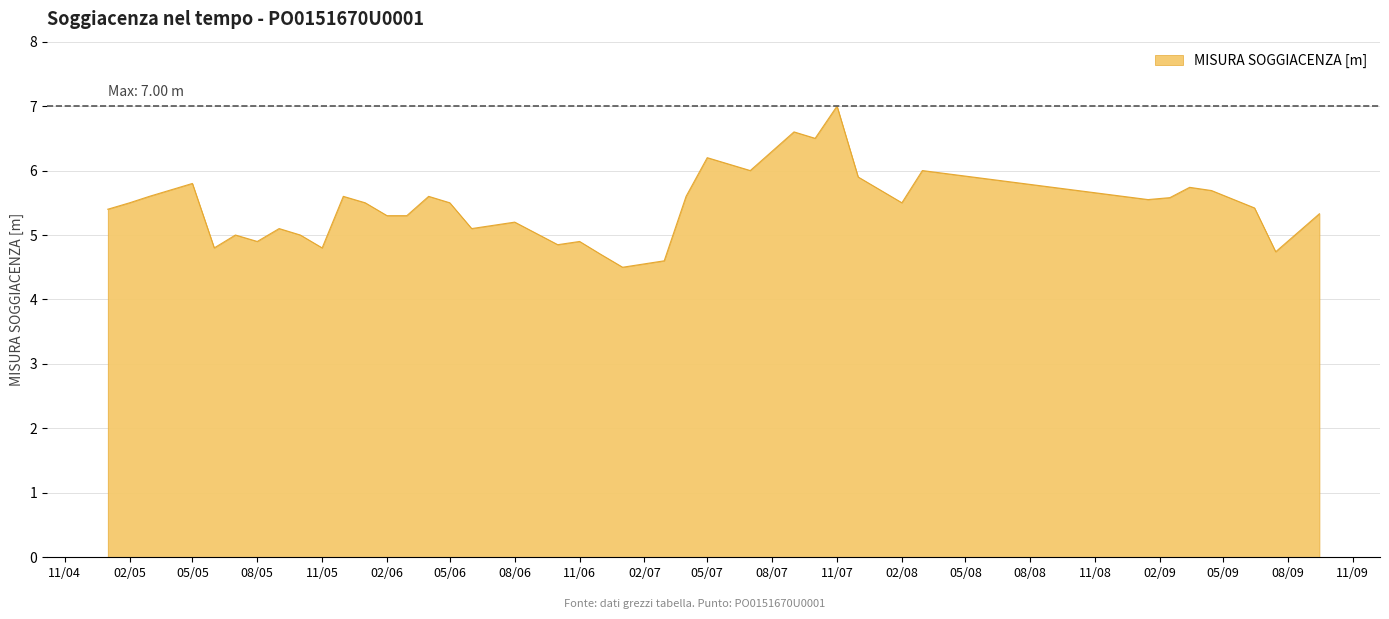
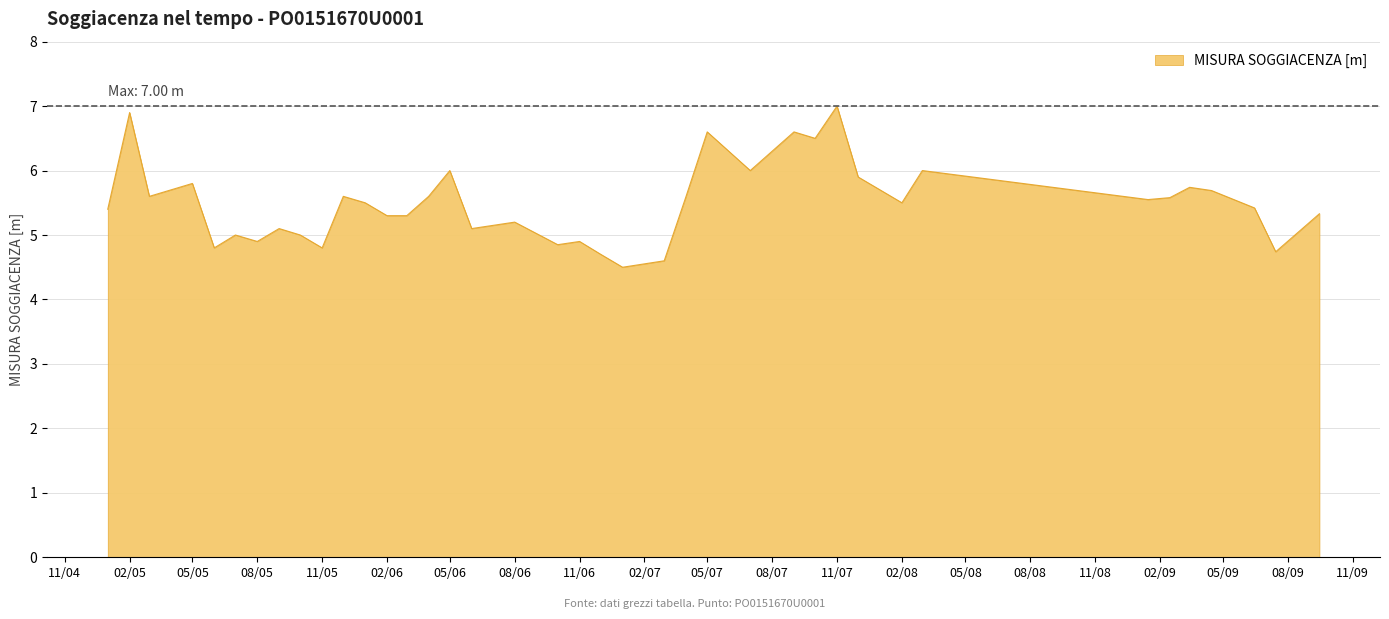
  {
-   "02/05": 5.5,
+   "02/05": 6.9,
    "05/05": 5.8,
    "08/05": 4.9,
    "11/05": 4.8,
    "02/06": 5.3,
-   "05/06": 5.5,
+   "05/06": 6.0,
    "08/06": 5.2,
    "11/06": 4.9,
-   "05/07": 6.2,
+   "05/07": 6.6,
    "11/07": 7.0,
    "02/08": 5.5
  }
